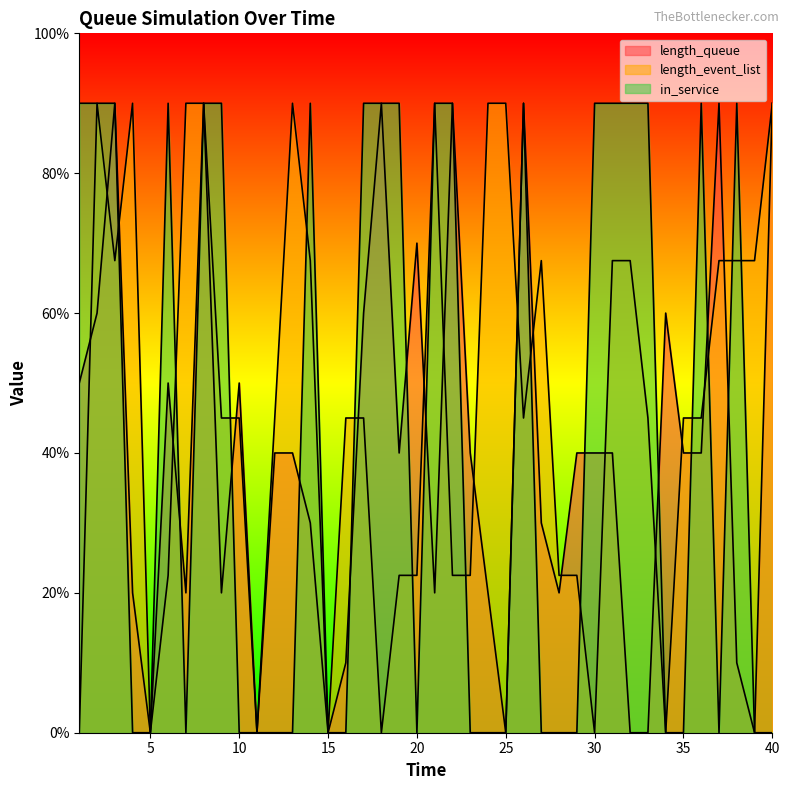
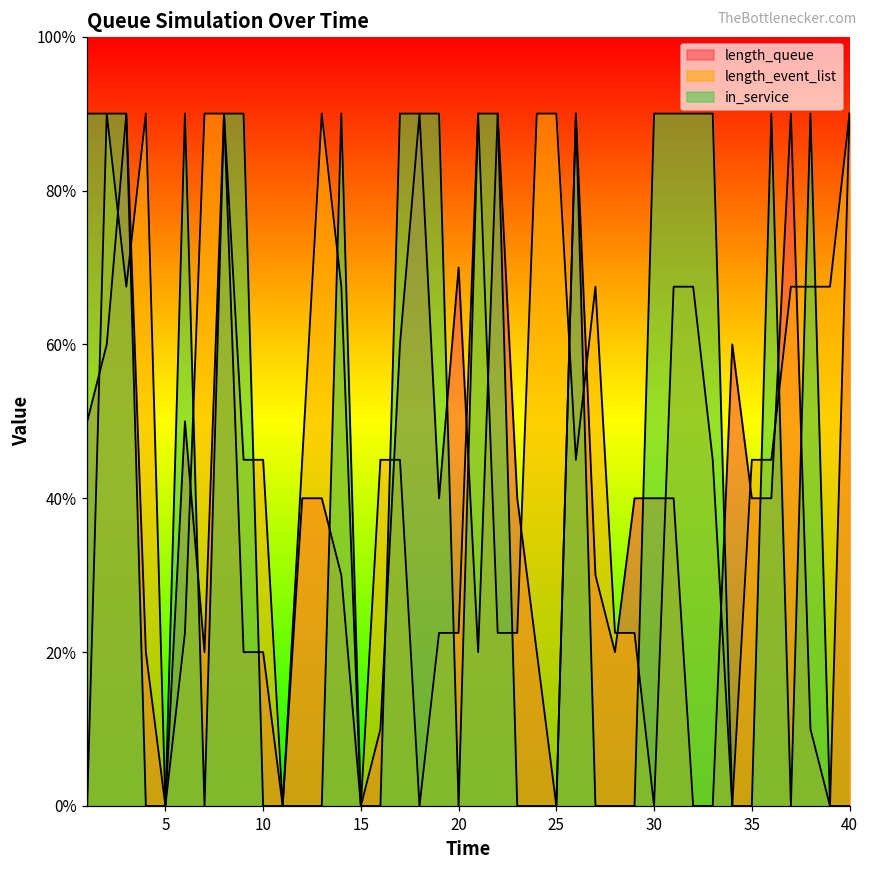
  {
    "length_queue": {
-     "10": "50%",
+     "10": "20%",
      "20": "70%",
      "30": "40%",
      "35": "40%"
    },
    "length_event_list": {
      "10": "45%",
      "20": "23%",
      "25": "90%",
      "30": "0%",
      "35": "45%"
    },
    "in_service": {
      "10": "0%",
      "20": "0%",
      "30": "90%",
      "35": "0%",
      "40": "0%"
    }
  }
